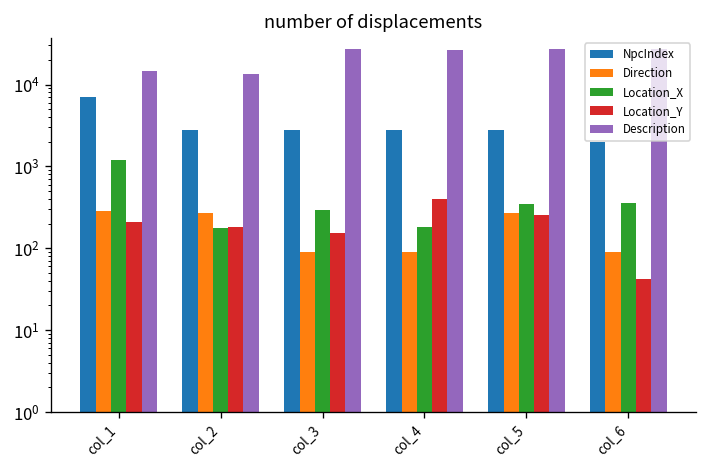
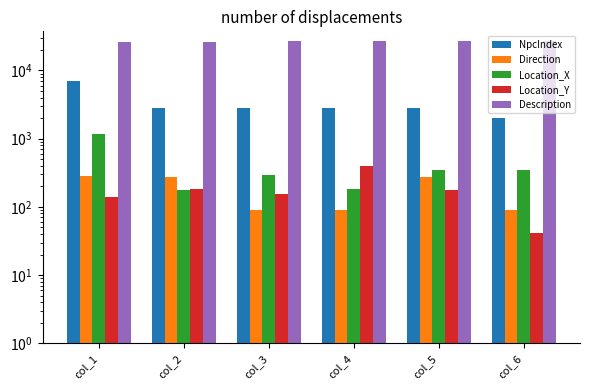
  {
    "NpcIndex": {
      "col_1": 7000,
      "col_2": 2800,
      "col_3": 2800,
      "col_4": 2800,
      "col_5": 2800,
      "col_6": 2000
    },
    "Direction": {
      "col_1": 290,
      "col_2": 270,
      "col_3": 90,
      "col_4": 90,
      "col_5": 270,
      "col_6": 90
    },
    "Location_X": {
      "col_1": 1200,
      "col_2": 180,
      "col_3": 290,
      "col_4": 180,
      "col_5": 300,
      "col_6": 400
    },
    "Location_Y": {
-     "col_1": 210,
+     "col_1": 140,
      "col_2": 180,
      "col_3": 150,
      "col_4": 400,
-     "col_5": 260,
+     "col_5": 180,
      "col_6": 40
    },
    "Description": {
-     "col_1": 15000,
-     "col_2": 13000,
+     "col_1": 26000,
+     "col_2": 26000,
      "col_3": 27000,
      "col_4": 27000,
      "col_5": 27000
    }
  }
